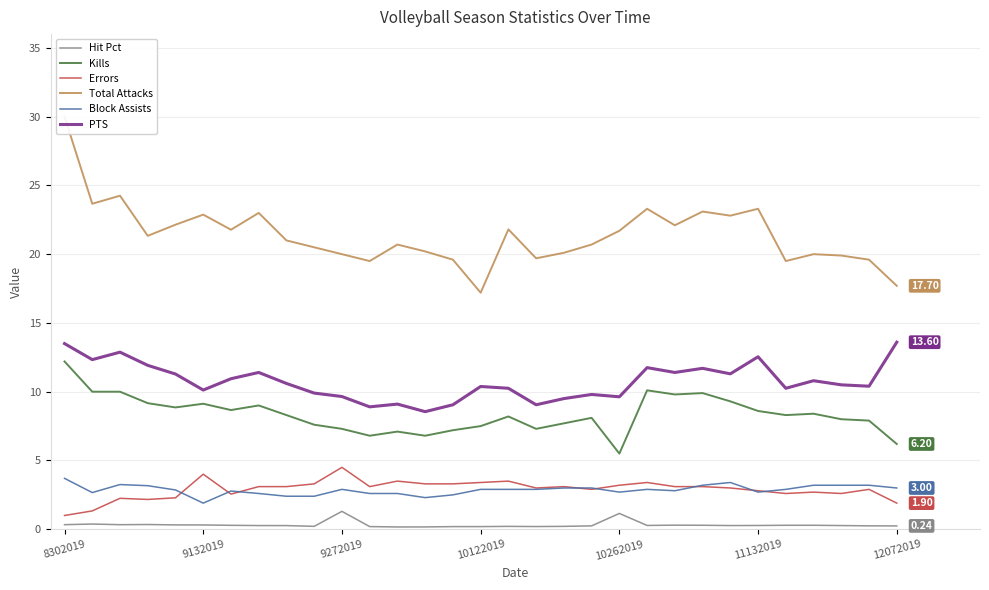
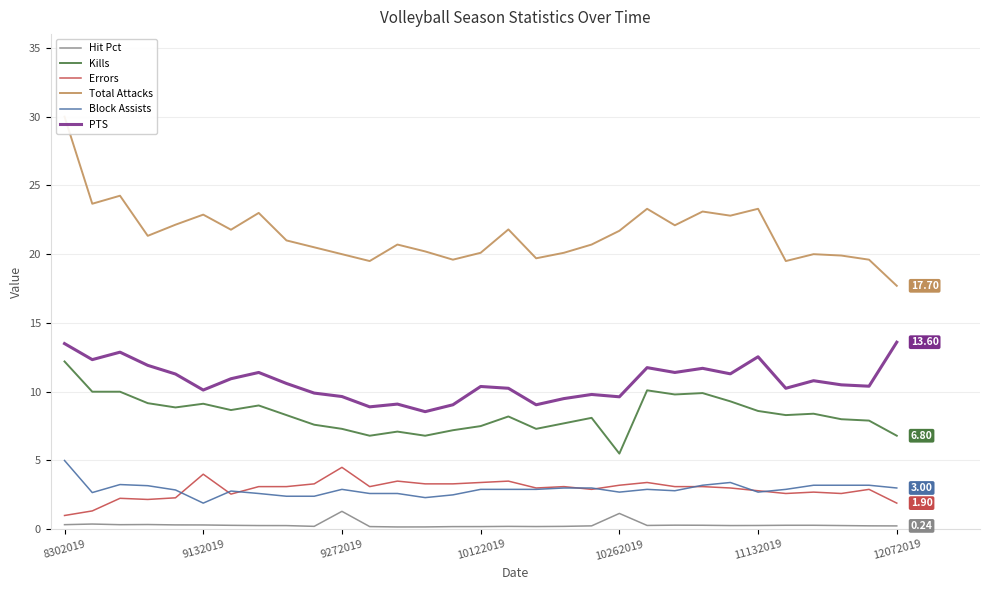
  {
    "Hit Pct": {
      "8302019": 0.3,
      "9132019": 0.3,
      "9272019": 1.3,
      "10122019": 0.2,
      "10262019": 1.2,
      "11132019": 0.3
    },
    "Kills": {
-     "12072019": 6.20
+     "12072019": 6.80
    },
    "Errors": {
      "8302019": 1.0,
      "9132019": 4.0,
      "9272019": 4.5,
      "10122019": 3.4,
      "10262019": 3.2
    },
    "Total Attacks": {
      "9132019": 22.9,
      "9272019": 20.0,
-     "10122019": 17.2,
+     "10122019": 20.1,
      "10262019": 21.7,
      "11132019": 23.3
    },
    "Block Assists": {
-     "8302019": 3.7,
+     "8302019": 5.0,
      "9132019": 1.9,
      "9272019": 2.9,
      "10122019": 2.9,
      "10262019": 2.7
    },
    "PTS": {
      "8302019": 13.5,
      "9132019": 10.1,
      "9272019": 9.7,
      "10122019": 10.4,
      "10262019": 9.6,
      "11132019": 12.5
    }
  }
